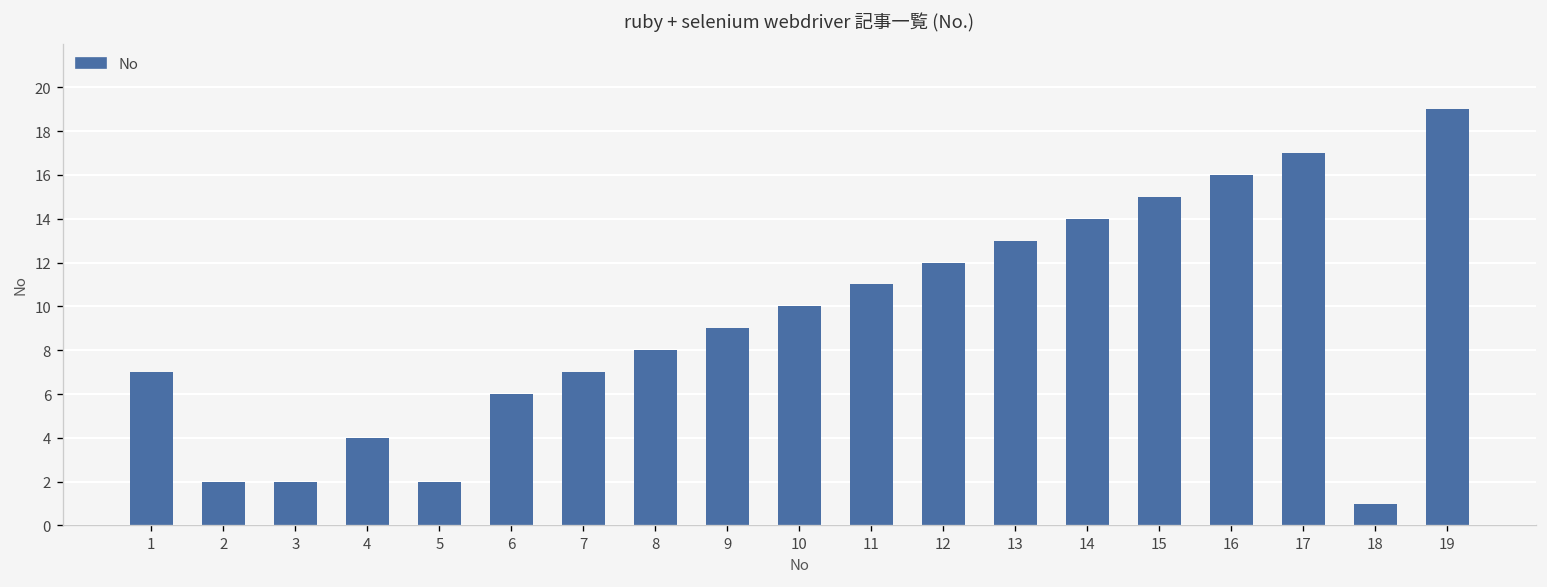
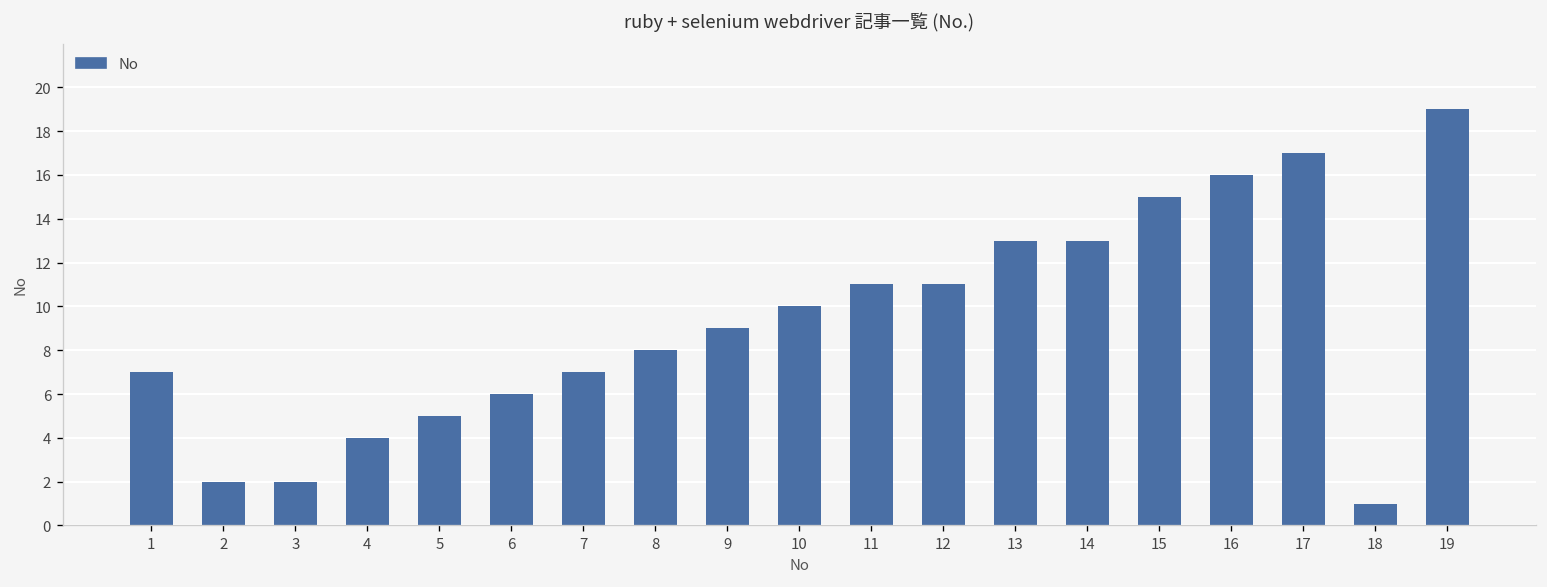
  {
    "1": 7,
    "2": 2,
    "3": 2,
    "4": 4,
-   "5": 2,
+   "5": 5,
    "6": 6,
    "7": 7,
    "8": 8,
    "9": 9,
    "10": 10,
    "11": 11,
-   "12": 12,
+   "12": 11,
    "13": 13,
-   "14": 14,
+   "14": 13,
    "15": 15,
    "16": 16,
    "17": 17,
    "18": 1,
    "19": 19
  }
